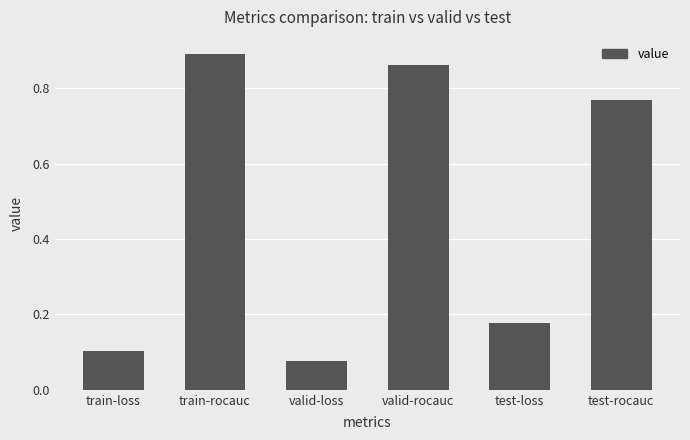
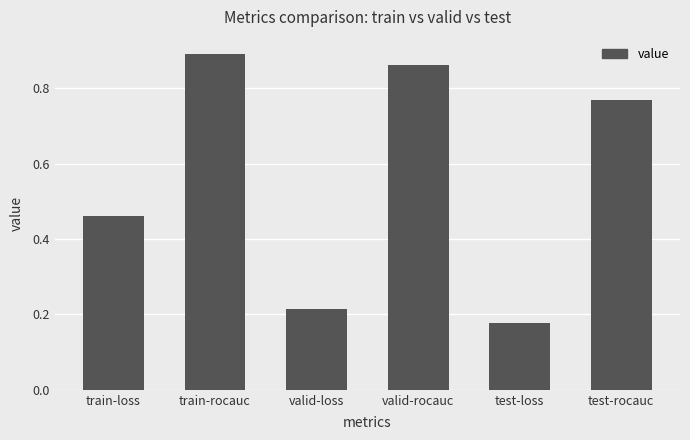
  {
-   "train-loss": 0.10,
+   "train-loss": 0.46,
    "train-rocauc": 0.89,
-   "valid-loss": 0.08,
+   "valid-loss": 0.21,
    "valid-rocauc": 0.86,
    "test-loss": 0.18,
    "test-rocauc": 0.77
  }
